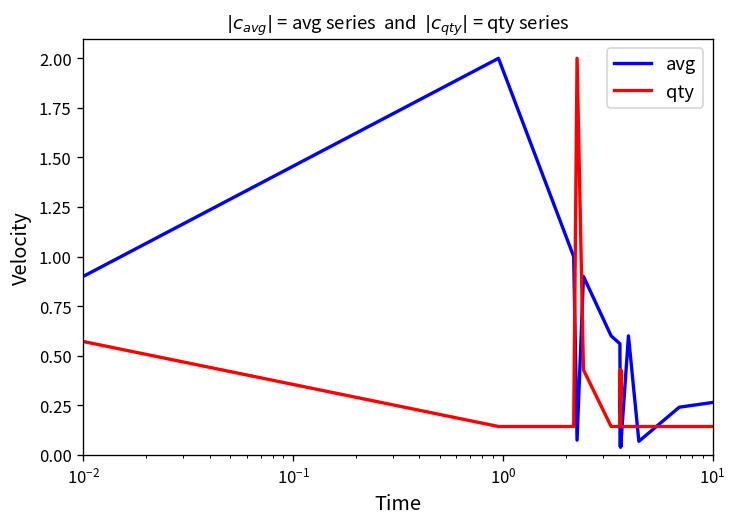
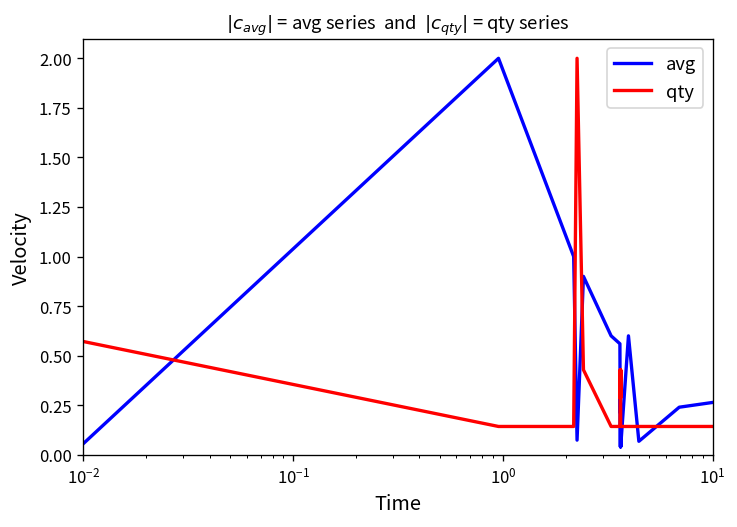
  {
    "avg": {
-     "10^-2": 0.90,
+     "10^-2": 0.06,
      "10^1": 0.26
    },
    "qty": {
      "10^-2": 0.57,
      "10^1": 0.14
    }
  }
